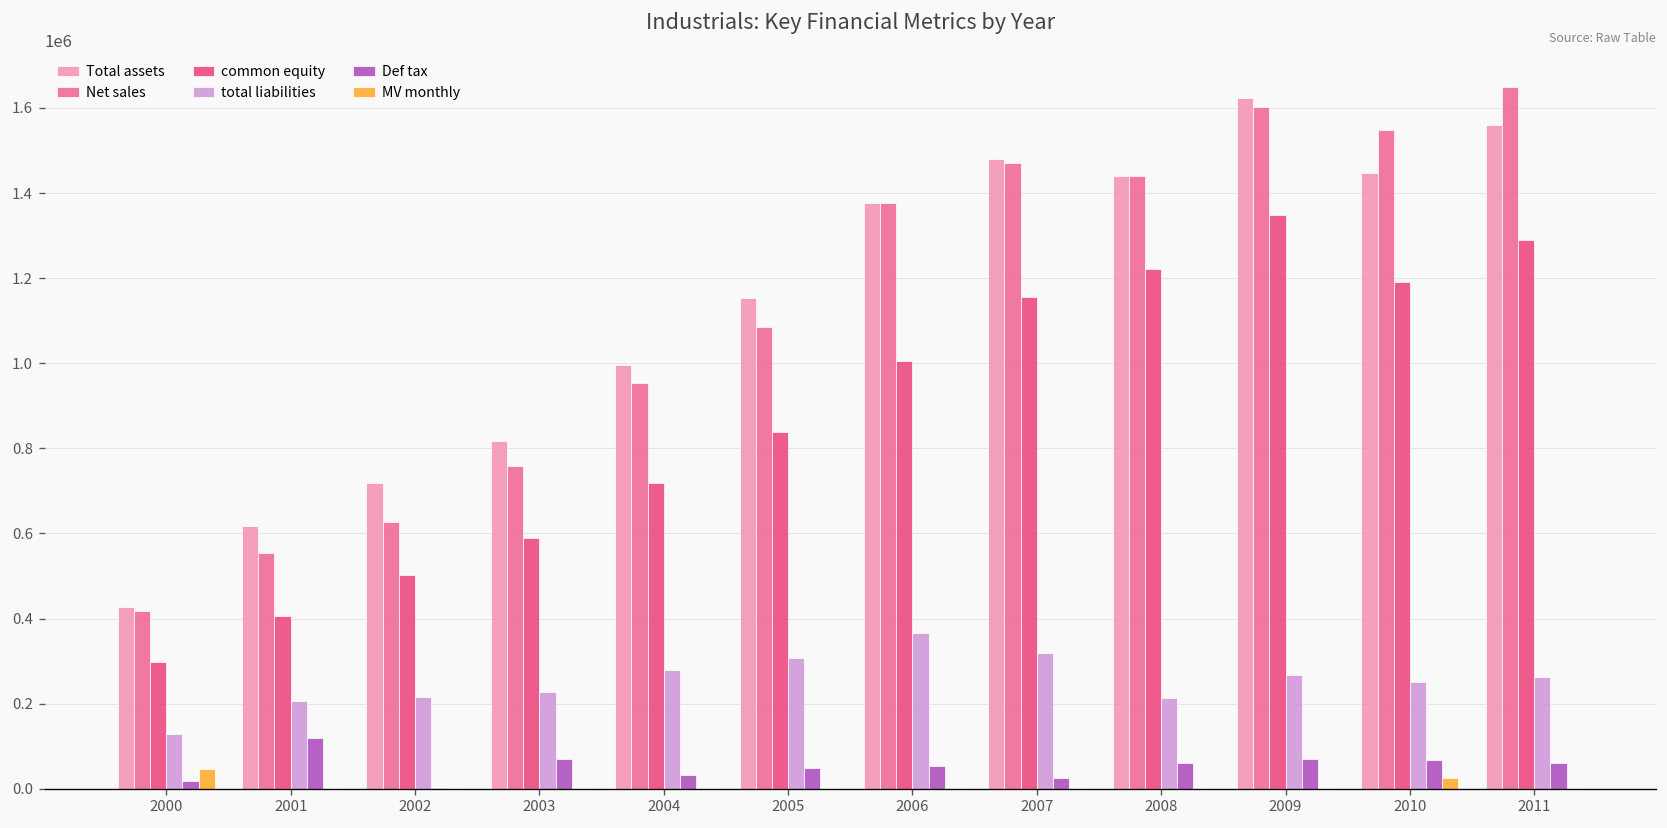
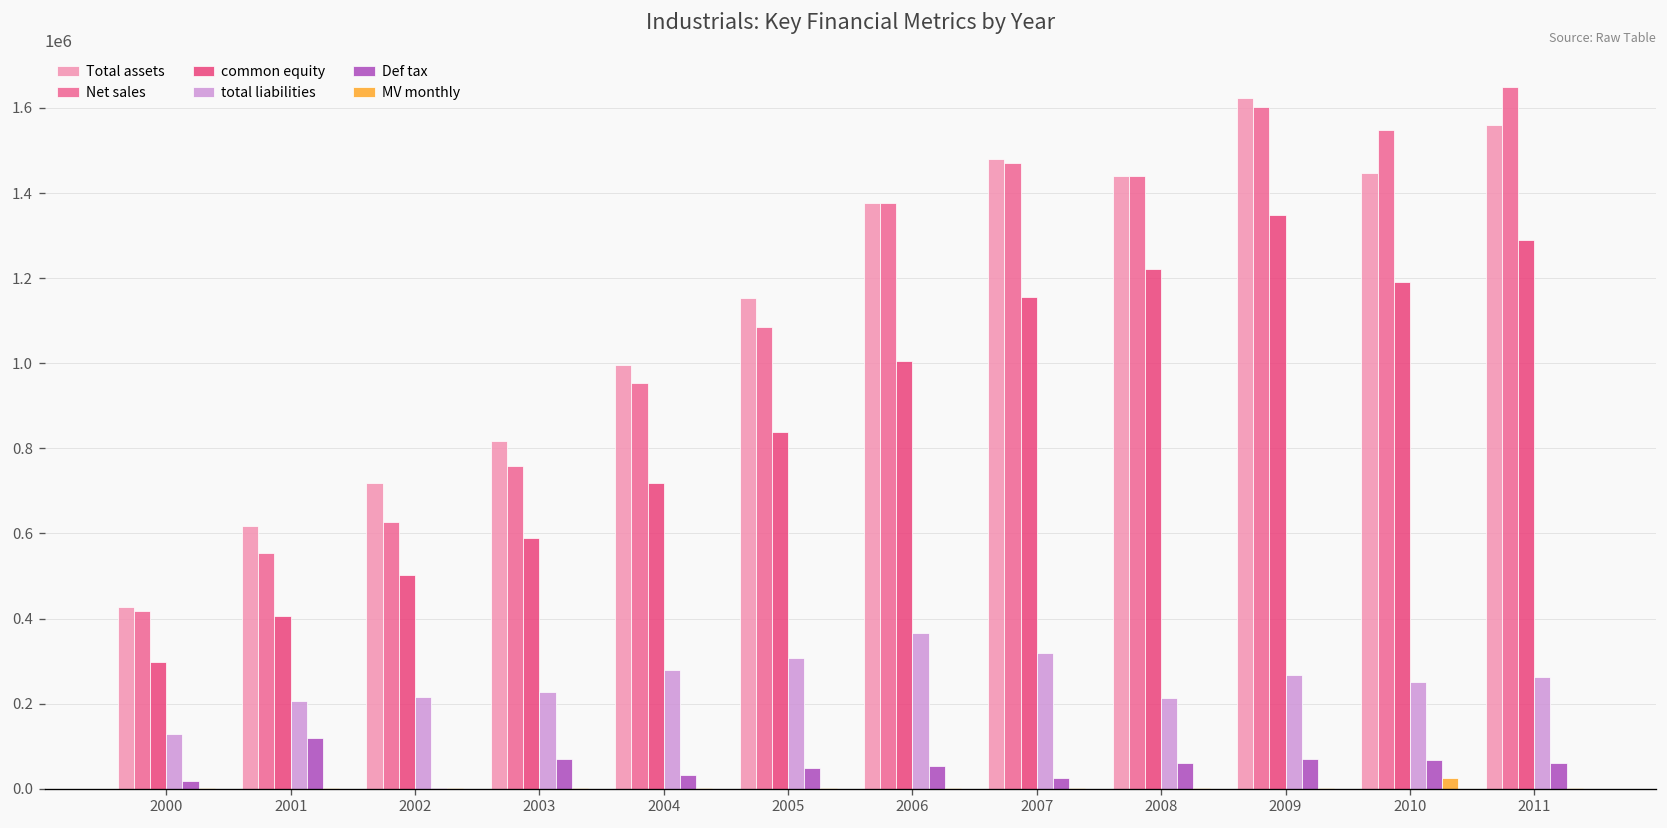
  {
    "Def tax": {
      "2000": 20000,
      "2001": 120000,
      "2003": 70000,
      "2004": 30000,
      "2005": 50000,
      "2006": 50000,
      "2007": 30000,
      "2008": 60000,
      "2009": 70000,
      "2010": 70000,
      "2011": 60000
    },
    "MV monthly": {
-     "2000": 50000,
+     "2000": 0,
      "2010": 30000
    }
  }
